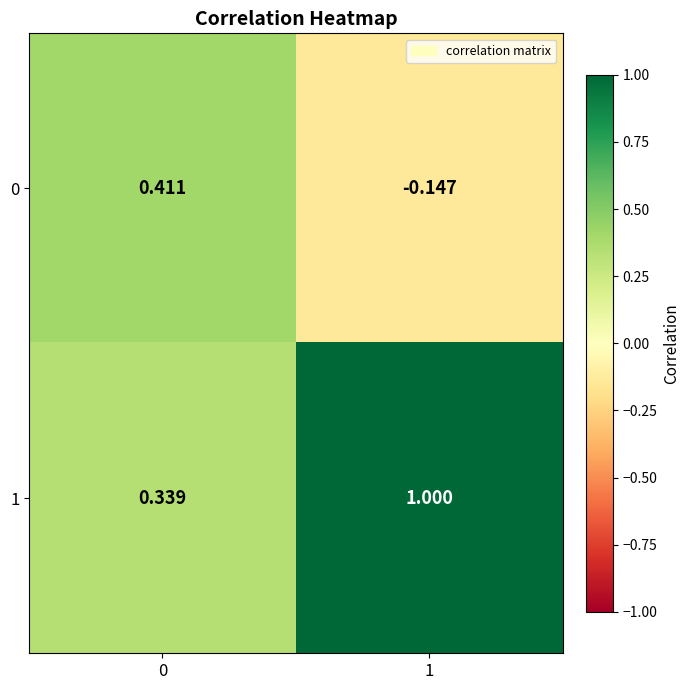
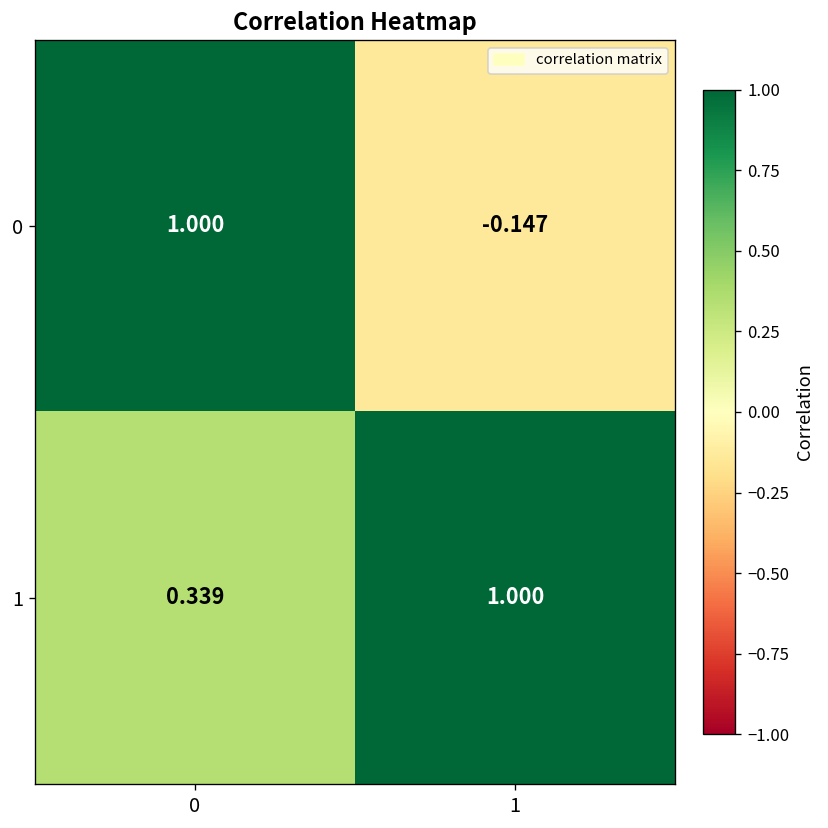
  {
    "0": {
-     "0": 0.411,
+     "0": 1.000,
      "1": -0.147
    },
    "1": {
      "0": 0.339,
      "1": 1.000
    }
  }
